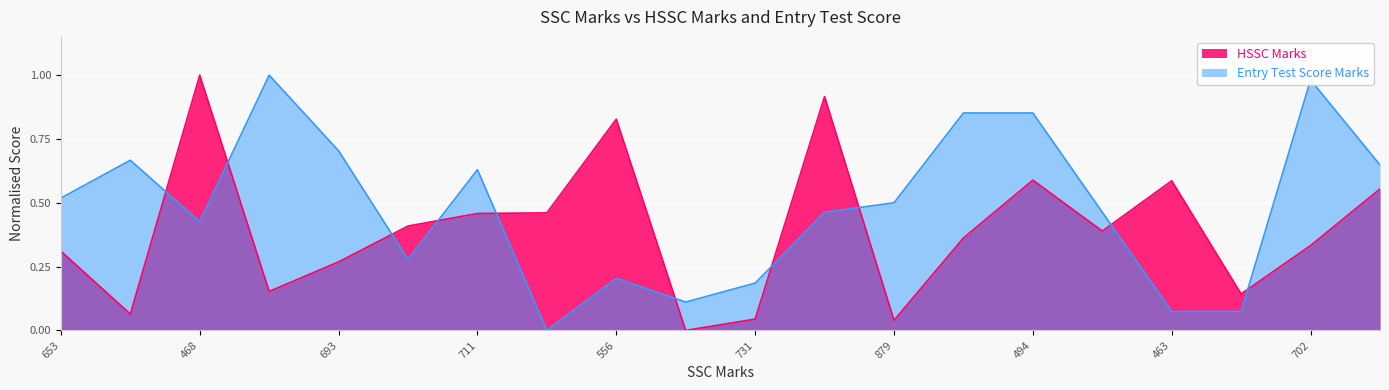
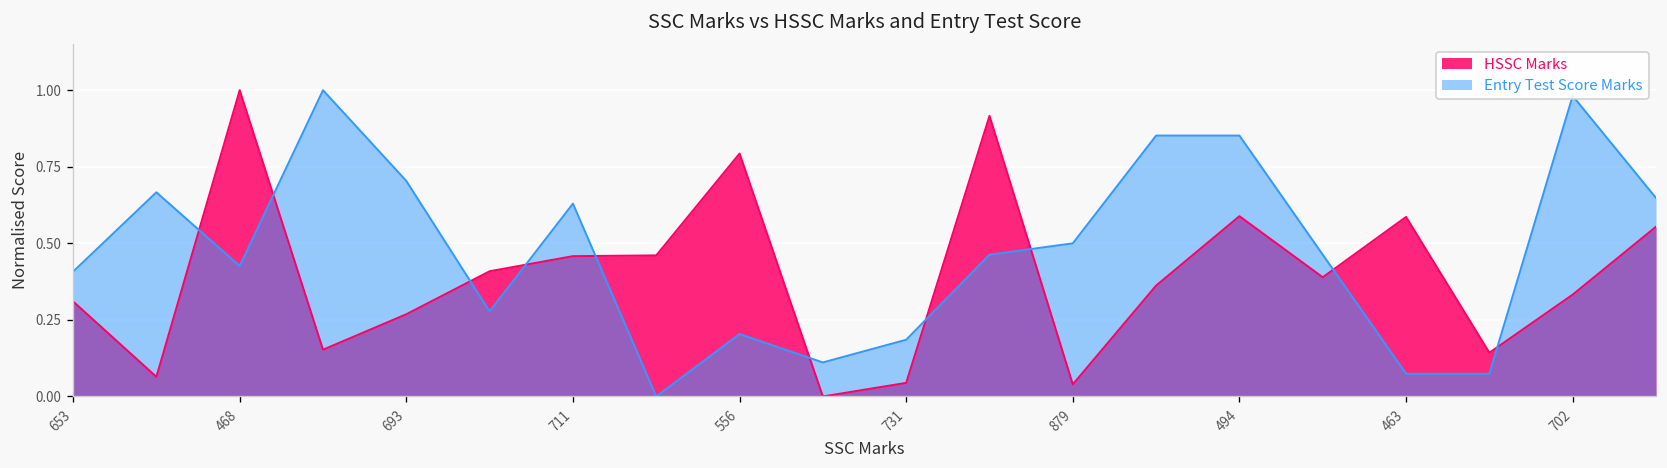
  {
    "HSSC Marks": {
      "653": 0.31,
      "468": 1.00,
      "693": 0.27,
      "711": 0.46,
-     "556": 0.83,
+     "556": 0.79,
      "731": 0.04,
      "879": 0.04,
      "494": 0.59,
      "463": 0.59,
      "702": 0.33
    },
    "Entry Test Score Marks": {
-     "653": 0.52,
+     "653": 0.41,
      "468": 0.43,
      "693": 0.70,
      "711": 0.63,
      "556": 0.20,
      "731": 0.19,
      "879": 0.50,
      "494": 0.85,
      "463": 0.07
    }
  }
